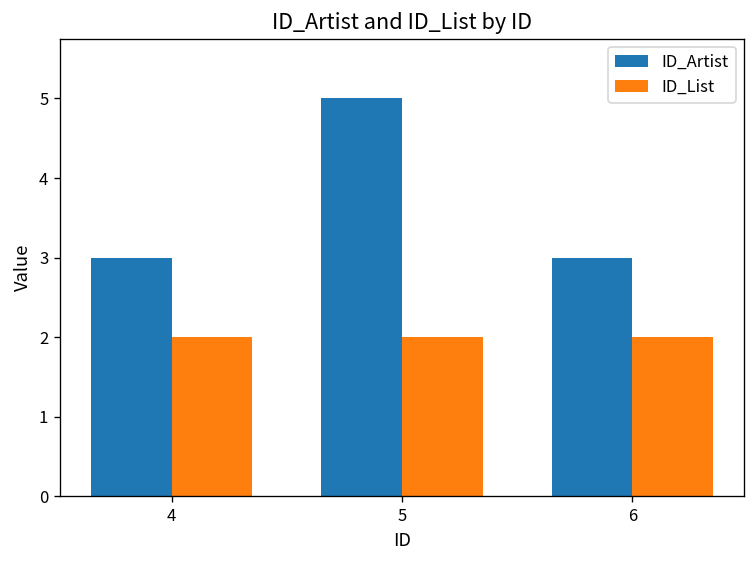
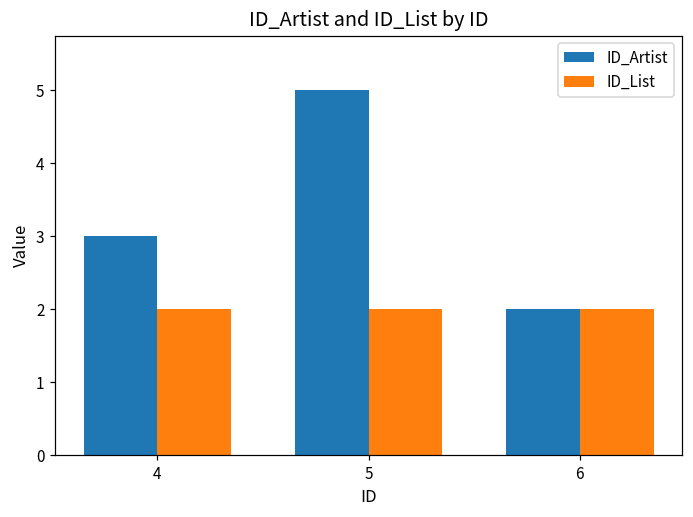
  {
    "ID_Artist": {
      "4": 3,
      "5": 5,
-     "6": 3
+     "6": 2
    },
    "ID_List": {
      "4": 2,
      "5": 2,
      "6": 2
    }
  }
